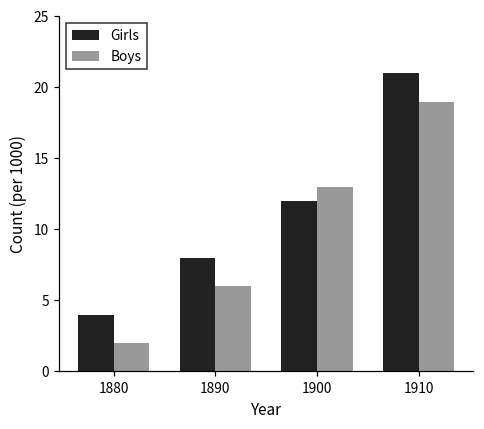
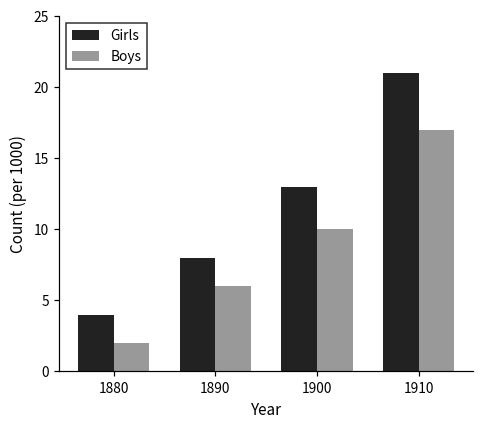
  {
    "Girls": {
      "1880": 4,
      "1890": 8,
-     "1900": 12,
+     "1900": 13,
      "1910": 21
    },
    "Boys": {
      "1880": 2,
      "1890": 6,
-     "1900": 13,
-     "1910": 19
+     "1900": 10,
+     "1910": 17
    }
  }
